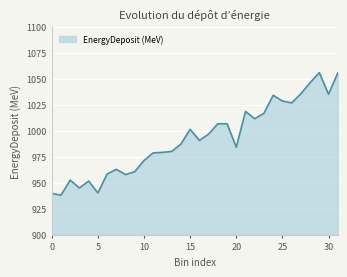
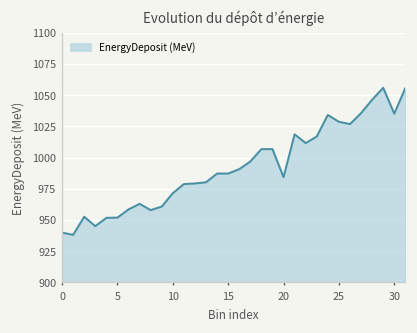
  {
    "0": 940,
-   "5": 940,
+   "5": 952,
    "10": 971,
-   "15": 1002,
+   "15": 987,
    "20": 984,
    "25": 1029,
    "30": 1035
  }
